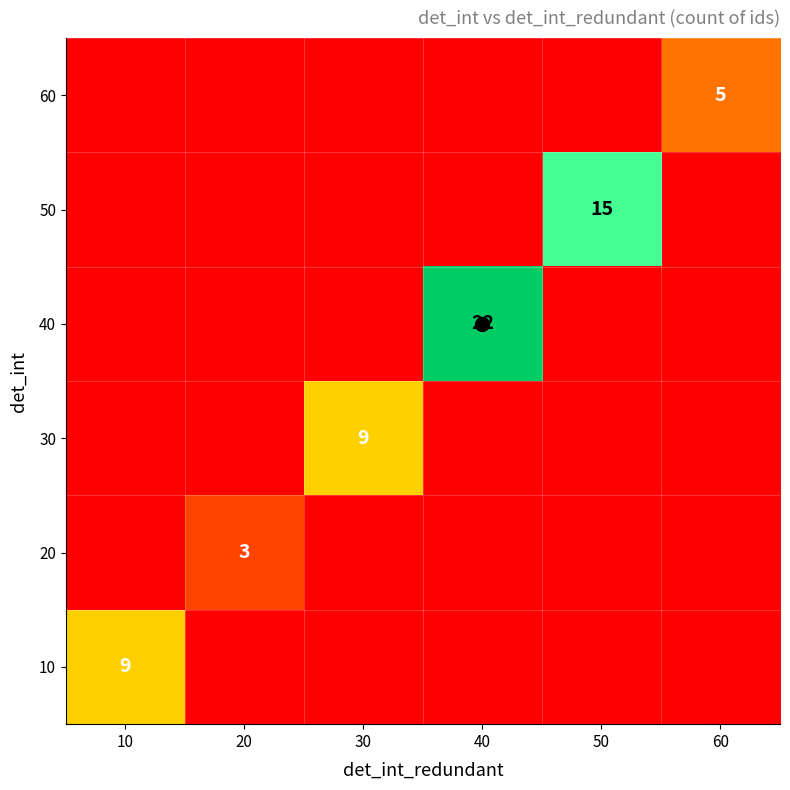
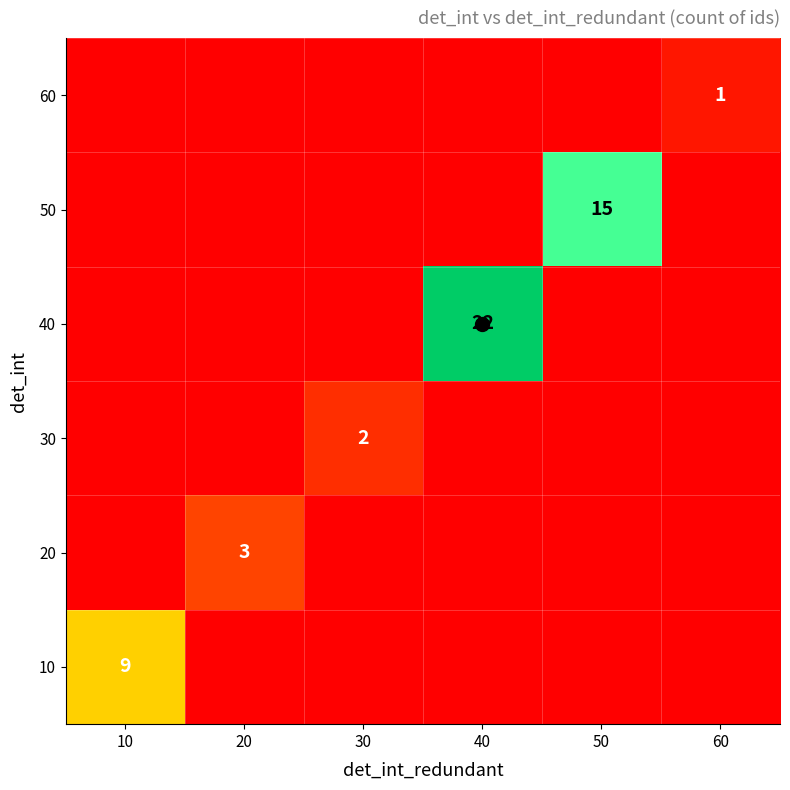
  {
    "60": {
-     "60": 5
+     "60": 1
    },
    "50": {
      "50": 15
    },
    "30": {
-     "30": 9
+     "30": 2
    },
    "20": {
      "20": 3
    },
    "10": {
      "10": 9
    }
  }
